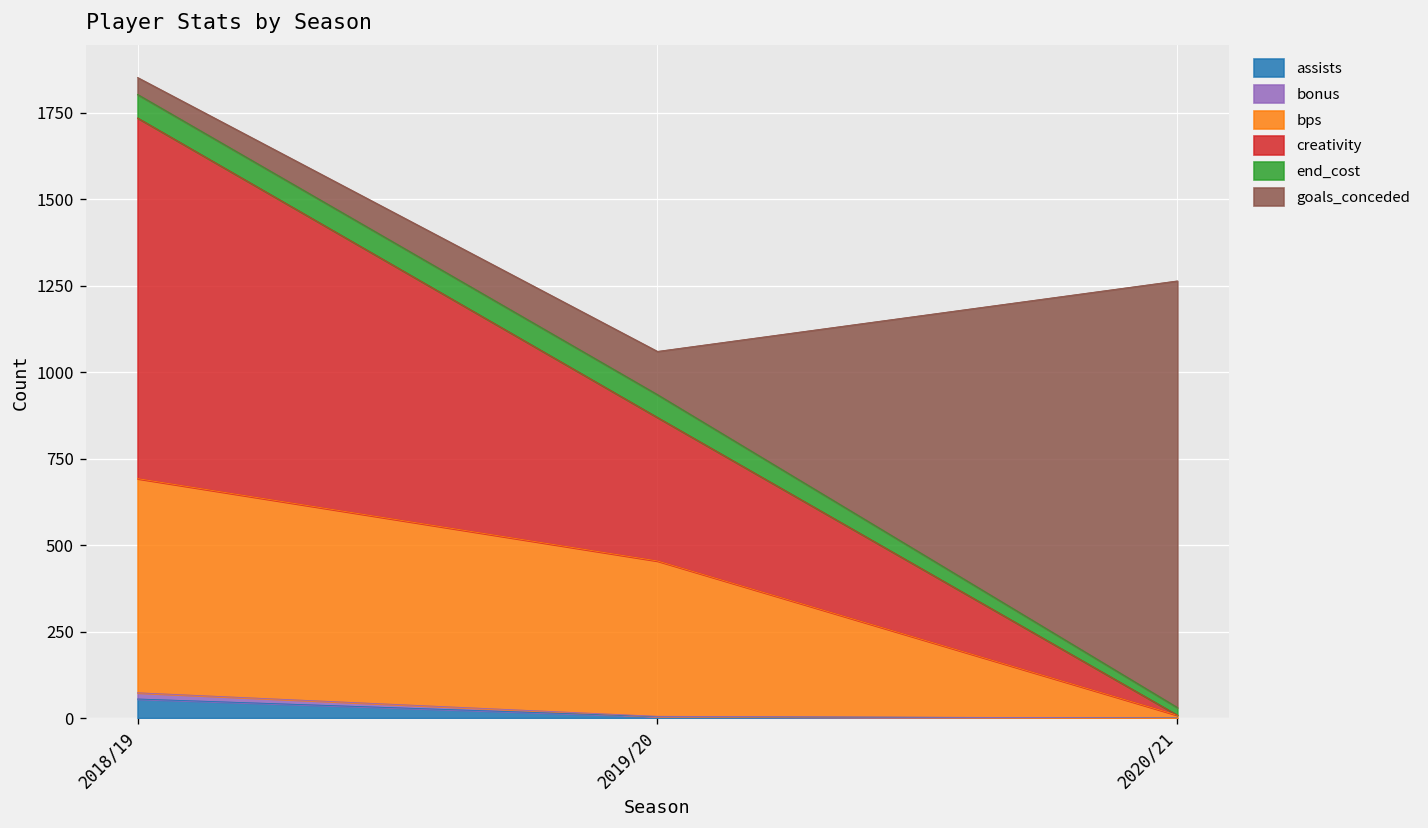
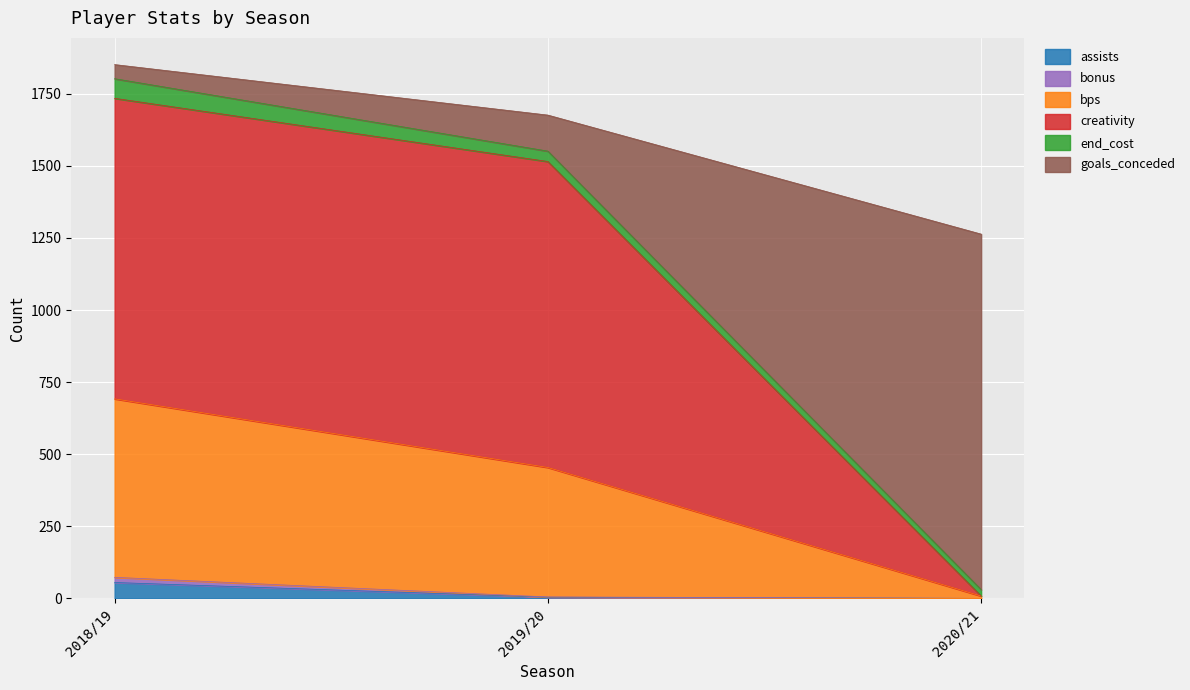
  {
    "assists": {
      "2018/19": 60
    },
    "bonus": {
      "2018/19": 20
    },
    "bps": {
      "2018/19": 620,
      "2019/20": 450
    },
    "creativity": {
      "2018/19": 1040,
-     "2019/20": 410
+     "2019/20": 1060
    },
    "end_cost": {
      "2018/19": 70,
-     "2019/20": 70,
+     "2019/20": 40,
      "2020/21": 20
    },
    "goals_conceded": {
      "2018/19": 50,
      "2019/20": 130,
      "2020/21": 1230
    }
  }
